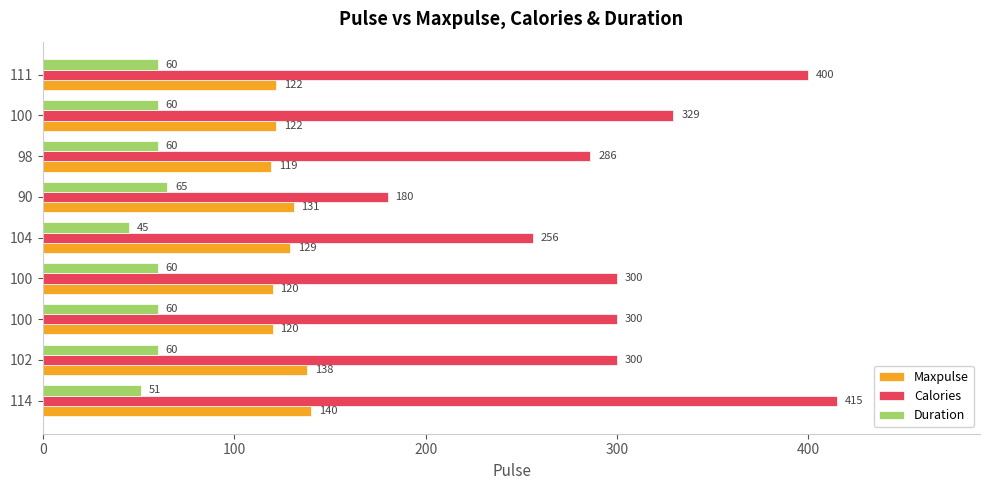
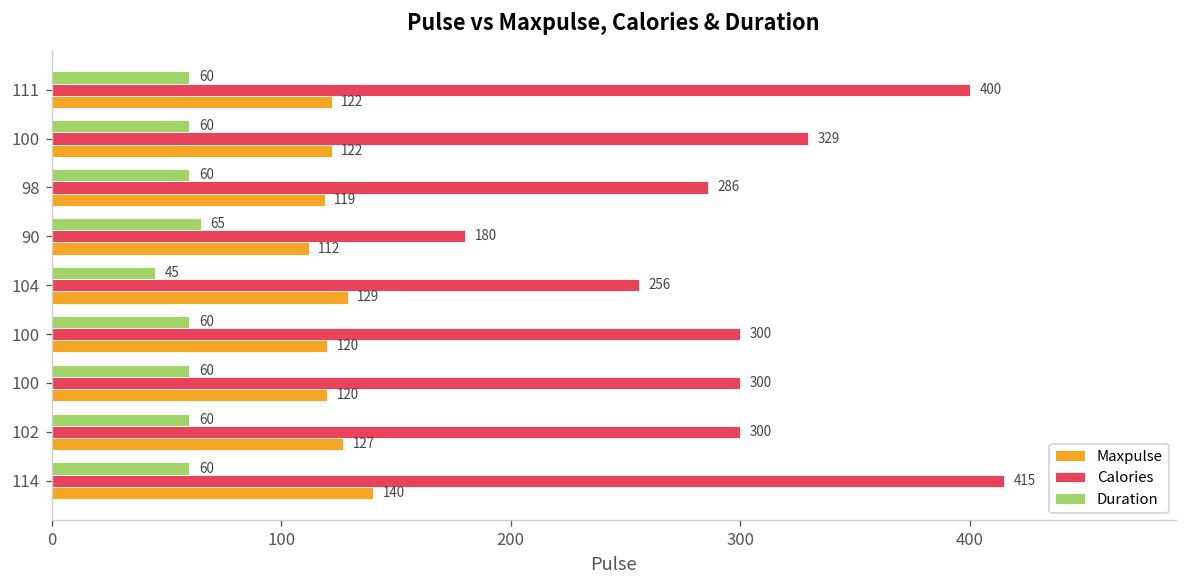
  {
    "Maxpulse": {
      "111": 122,
      "98": 119,
-     "90": 131,
+     "90": 112,
      "104": 129,
-     "102": 138,
+     "102": 127,
      "114": 140
    },
    "Calories": {
      "111": 400,
      "98": 286,
      "90": 180,
      "104": 256,
      "102": 300,
      "114": 415
    },
    "Duration": {
      "111": 60,
      "98": 60,
      "90": 65,
      "104": 45,
      "102": 60,
-     "114": 51
+     "114": 60
    }
  }
